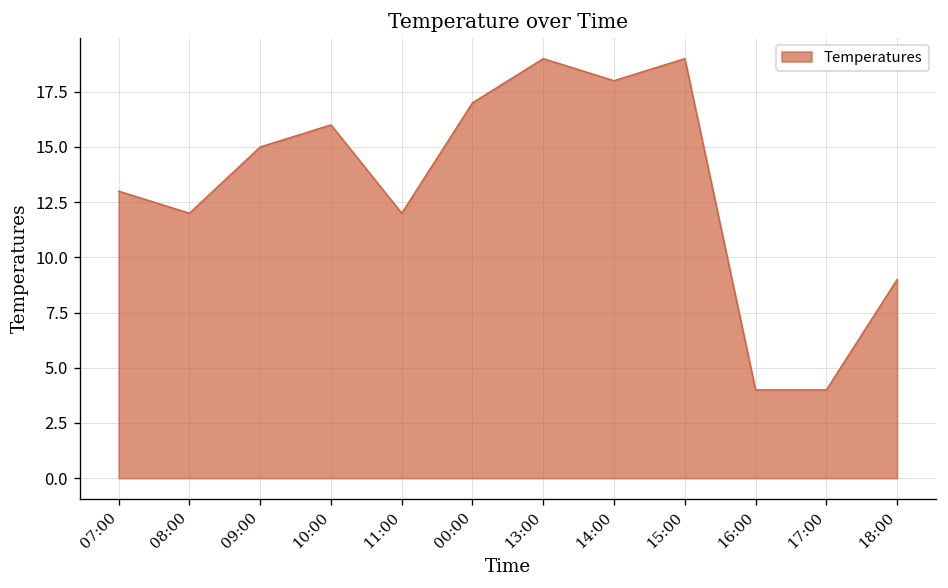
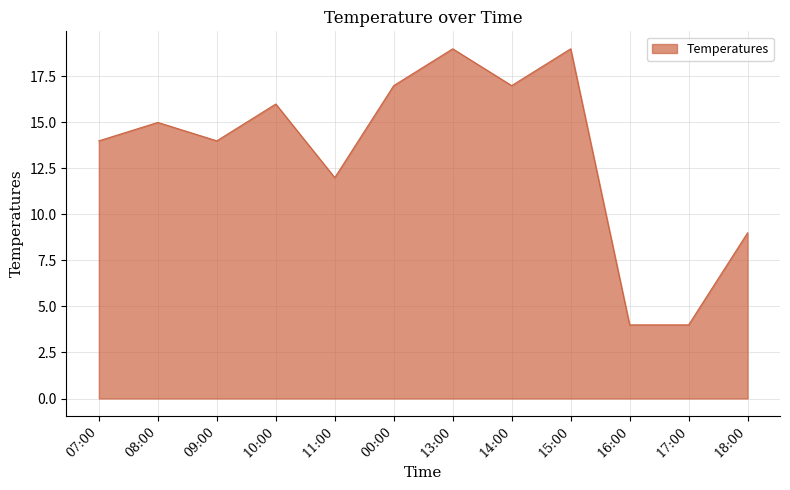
  {
-   "07:00": 13,
-   "08:00": 12,
-   "09:00": 15,
+   "07:00": 14,
+   "08:00": 15,
+   "09:00": 14,
    "10:00": 16,
    "11:00": 12,
    "00:00": 17,
    "13:00": 19,
-   "14:00": 18,
+   "14:00": 17,
    "15:00": 19,
    "16:00": 4,
    "17:00": 4,
    "18:00": 9
  }
